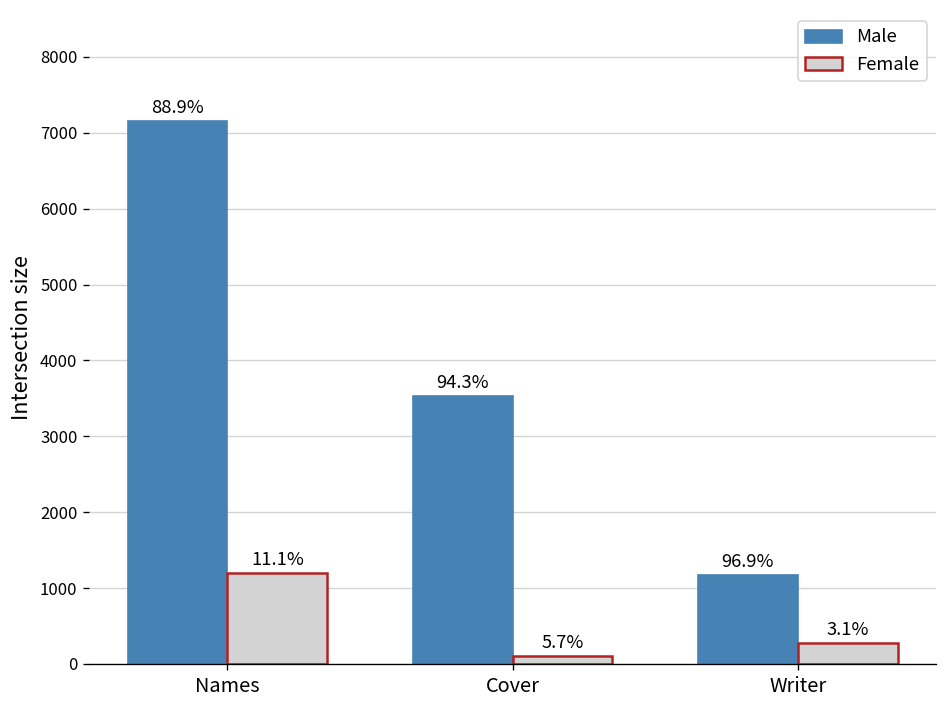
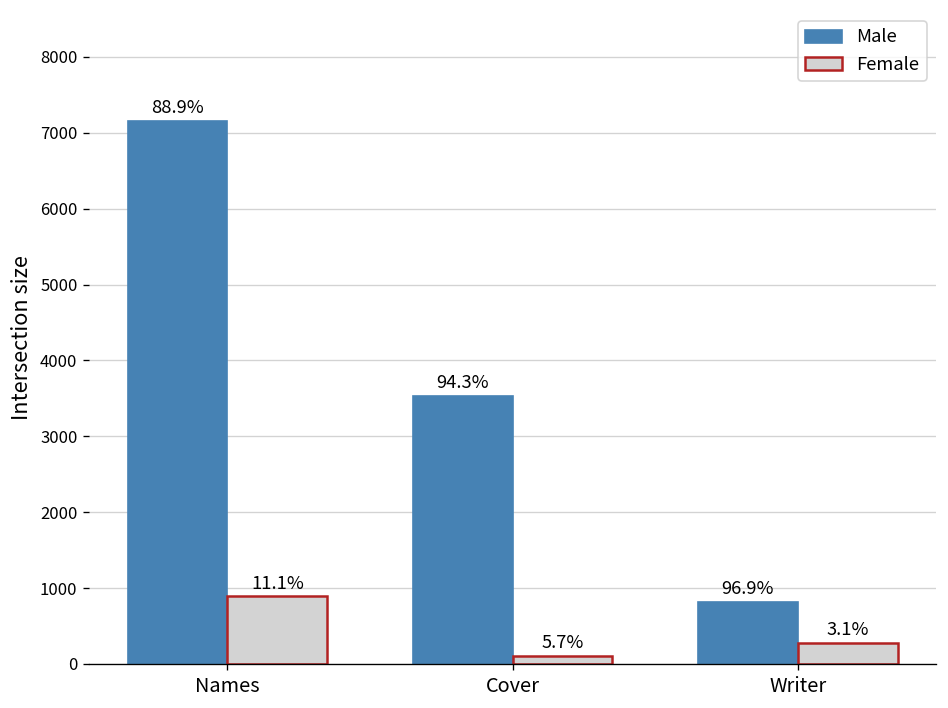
  {
    "Male": {
-     "Writer": 1200
+     "Writer": 800
    },
    "Female": {
-     "Names": 1200
+     "Names": 900
    }
  }
